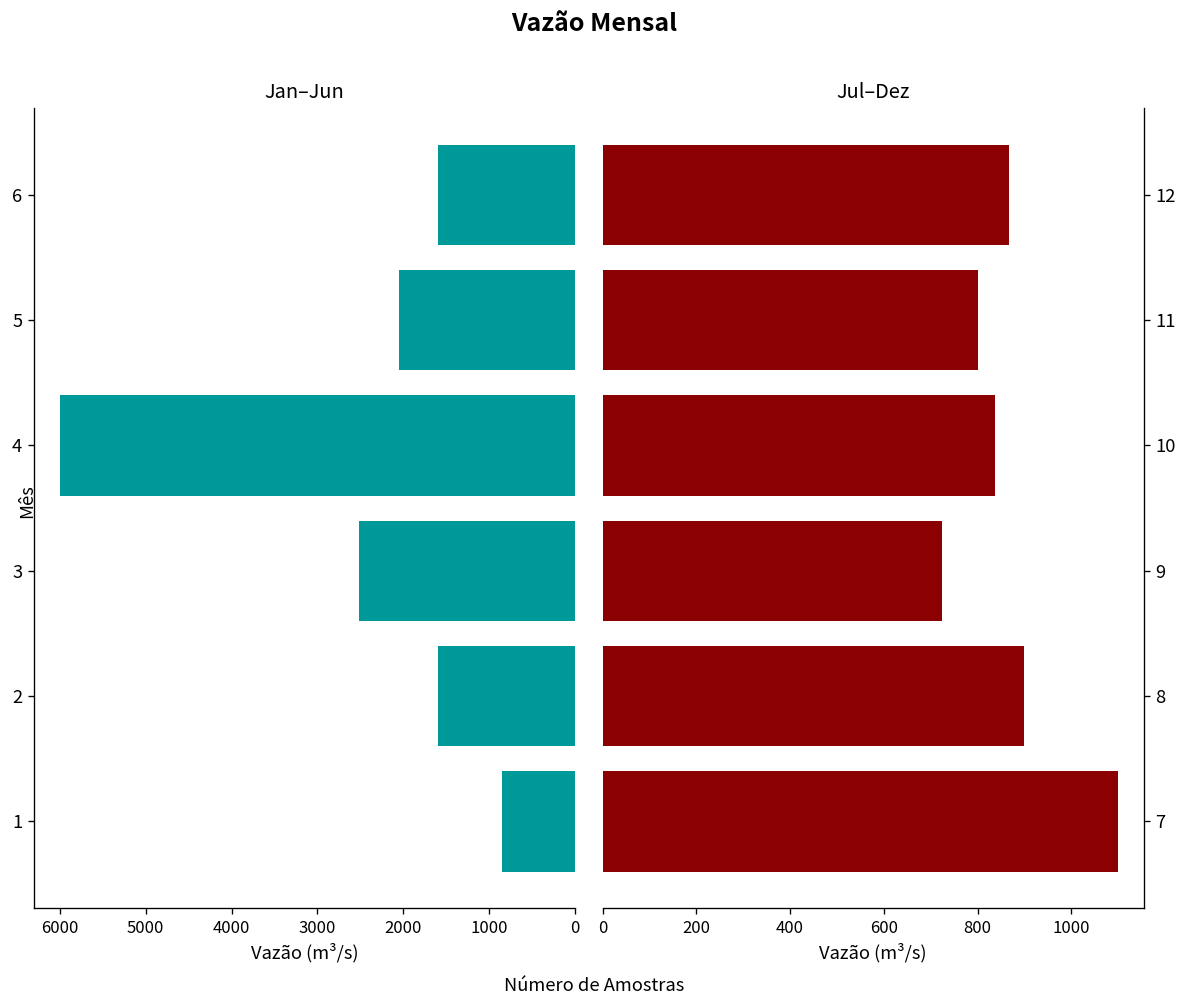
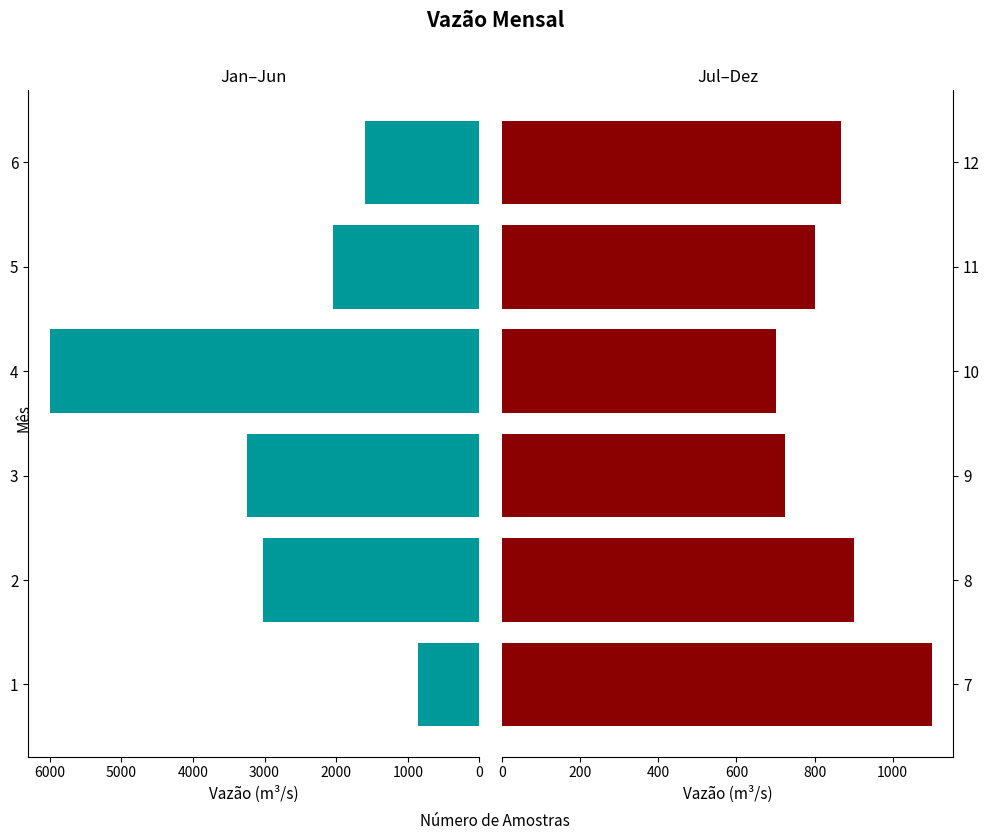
  {
    "Jan–Jun": {
      "6": 1600,
      "5": 2000,
      "4": 6000,
-     "3": 2500,
-     "2": 1600,
+     "3": 3300,
+     "2": 3000,
      "1": 900
    },
    "Jul–Dez": {
      "12": 870,
      "11": 800,
-     "10": 840,
+     "10": 700,
      "9": 720,
      "8": 900,
      "7": 1100
    }
  }
